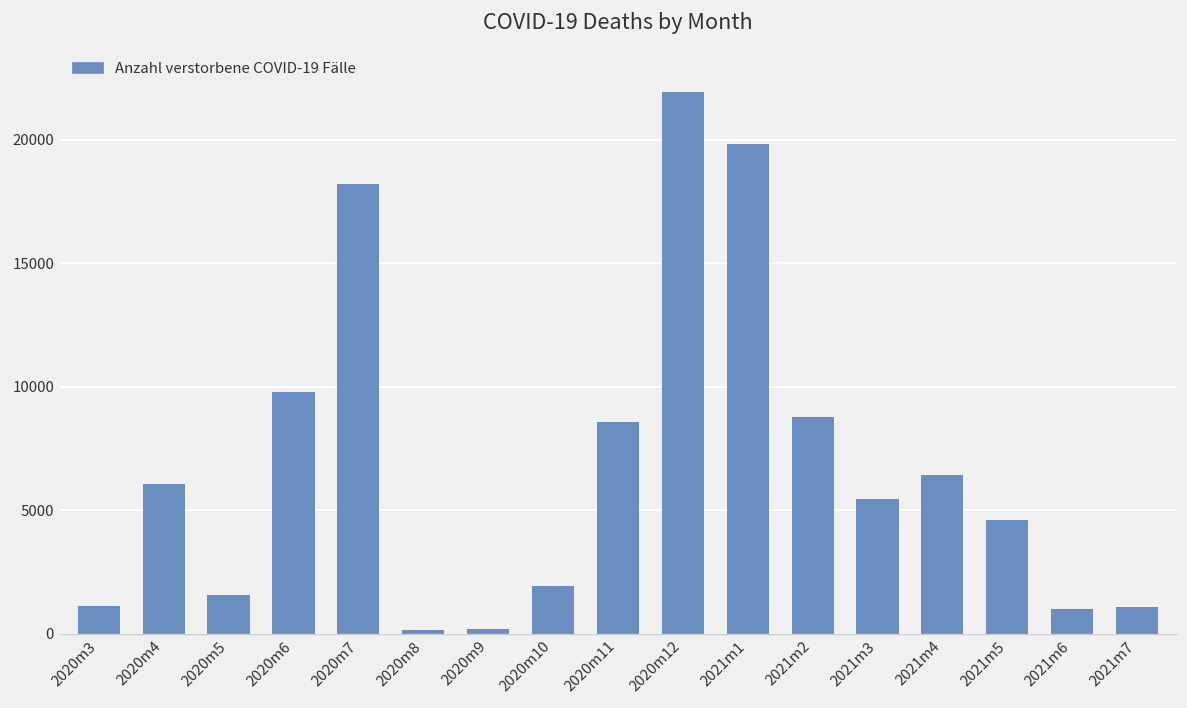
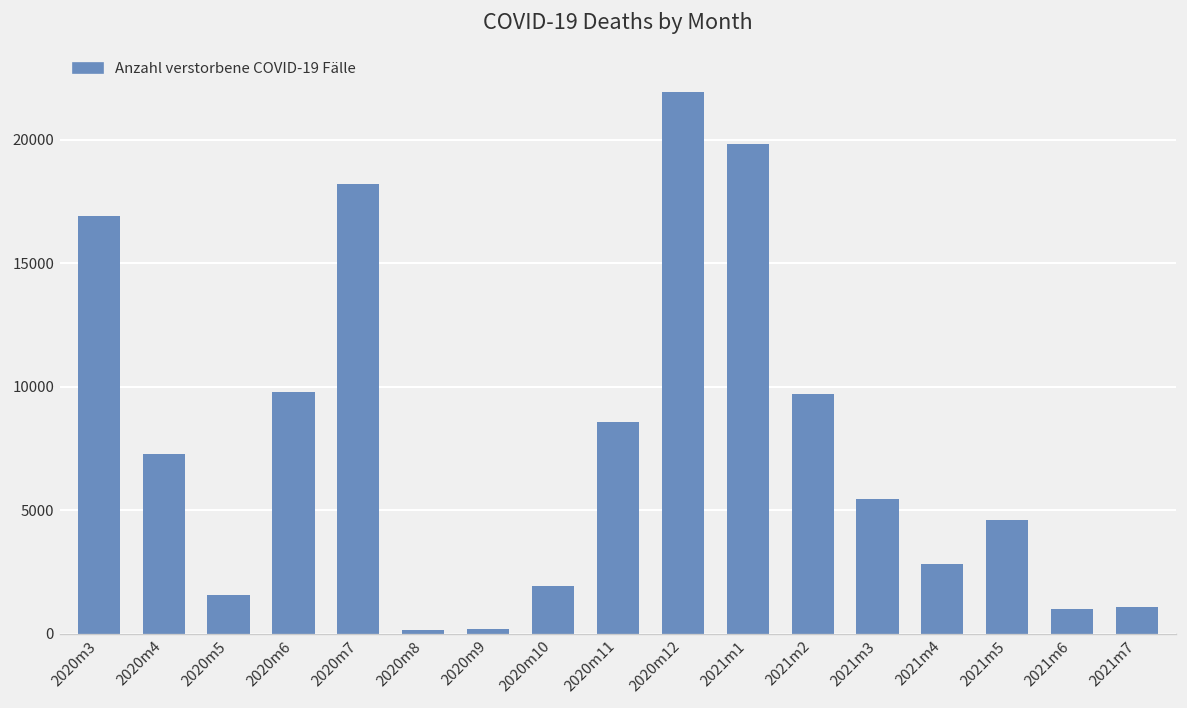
  {
-   "2020m3": 1100,
-   "2020m4": 6100,
+   "2020m3": 16900,
+   "2020m4": 7300,
    "2020m5": 1600,
    "2020m6": 9800,
    "2020m7": 18200,
    "2020m8": 200,
    "2020m9": 200,
    "2020m10": 1900,
    "2020m11": 8600,
    "2020m12": 21900,
    "2021m1": 19800,
-   "2021m2": 8800,
+   "2021m2": 9700,
    "2021m3": 5500,
-   "2021m4": 6400,
+   "2021m4": 2800,
    "2021m5": 4600,
    "2021m6": 1000,
    "2021m7": 1100
  }
